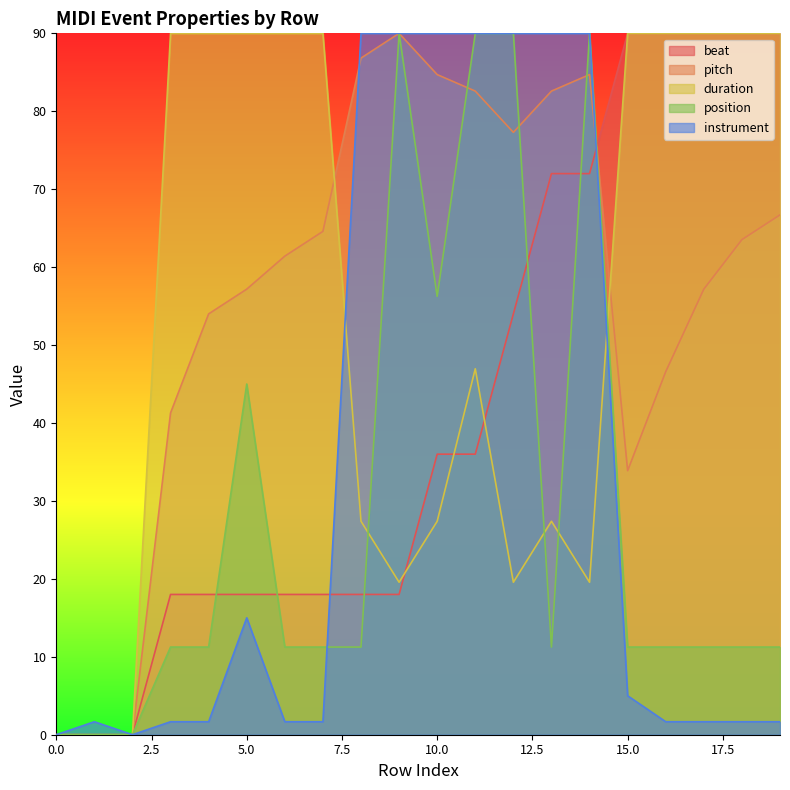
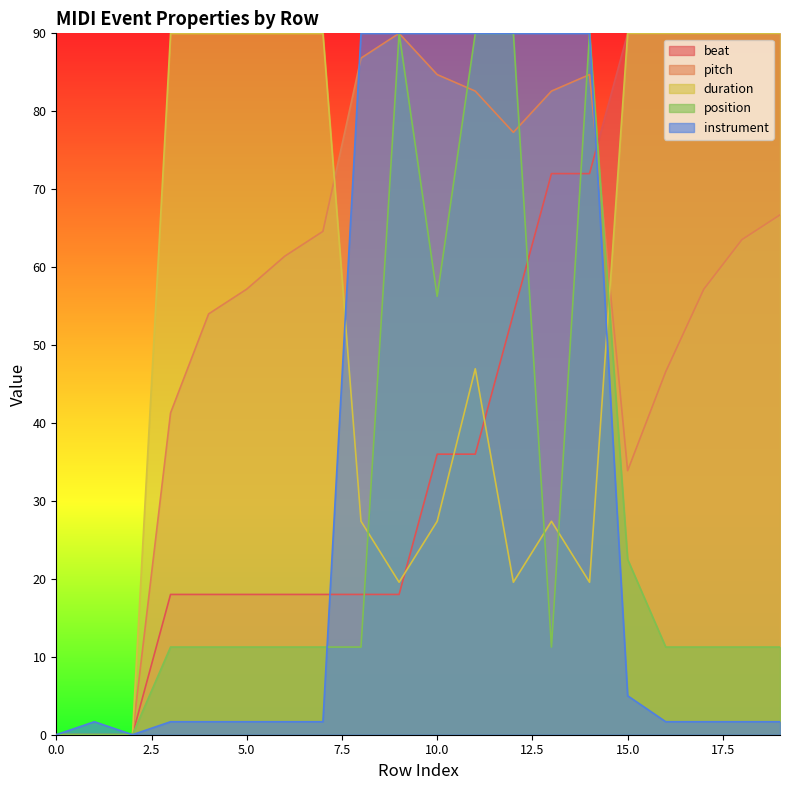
  {
    "position": {
-     "5.0": 45,
+     "5.0": 11,
      "10.0": 56,
-     "15.0": 11
+     "15.0": 23
    },
    "instrument": {
-     "5.0": 15,
+     "5.0": 2,
      "10.0": 90,
      "15.0": 5
    }
  }
